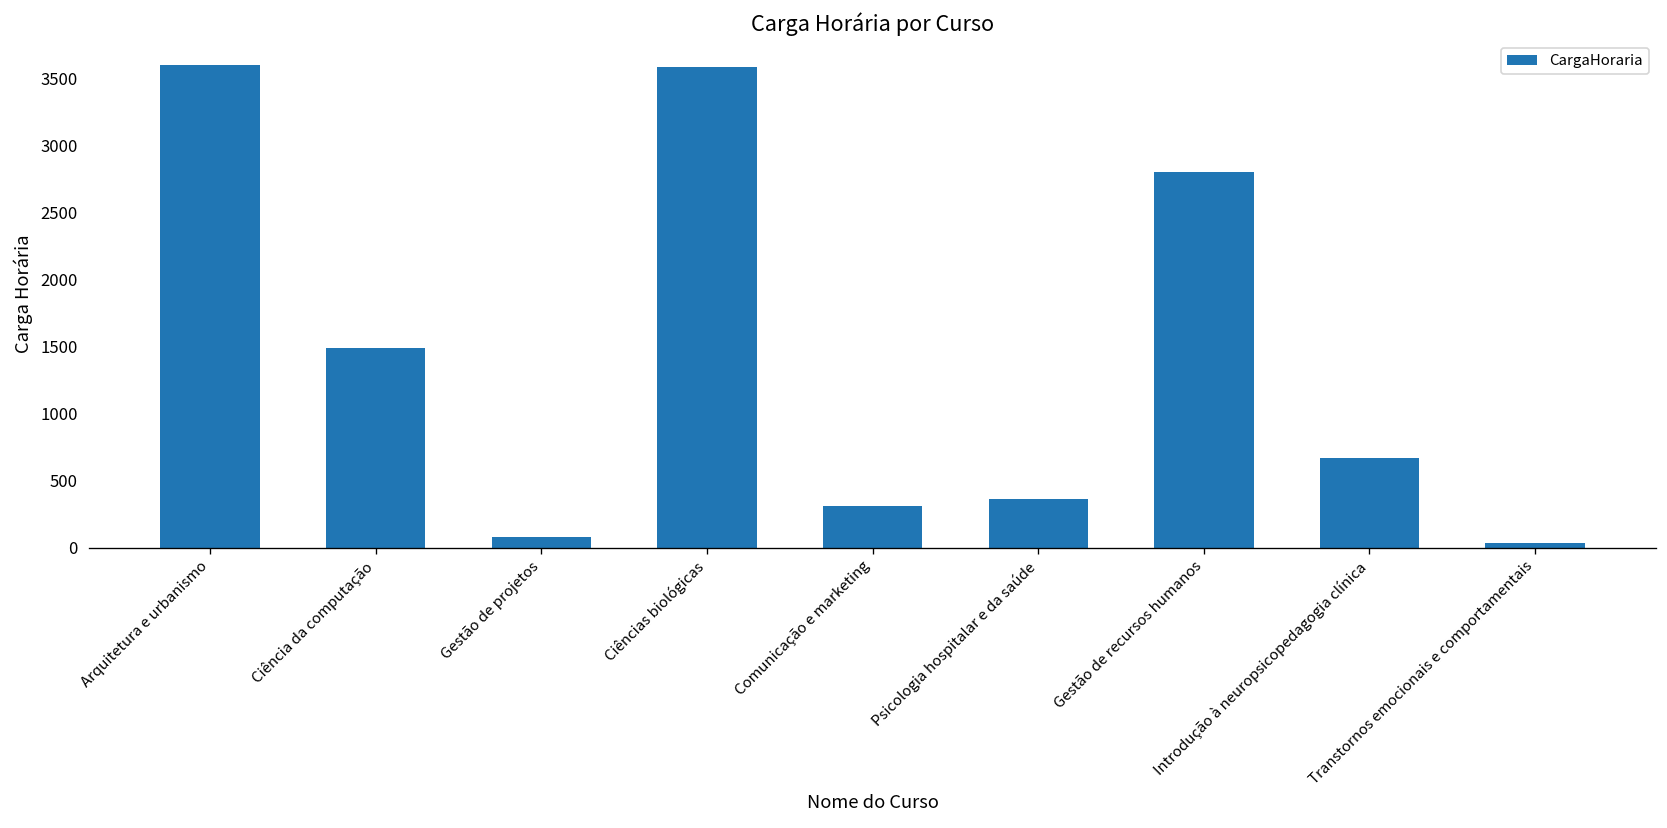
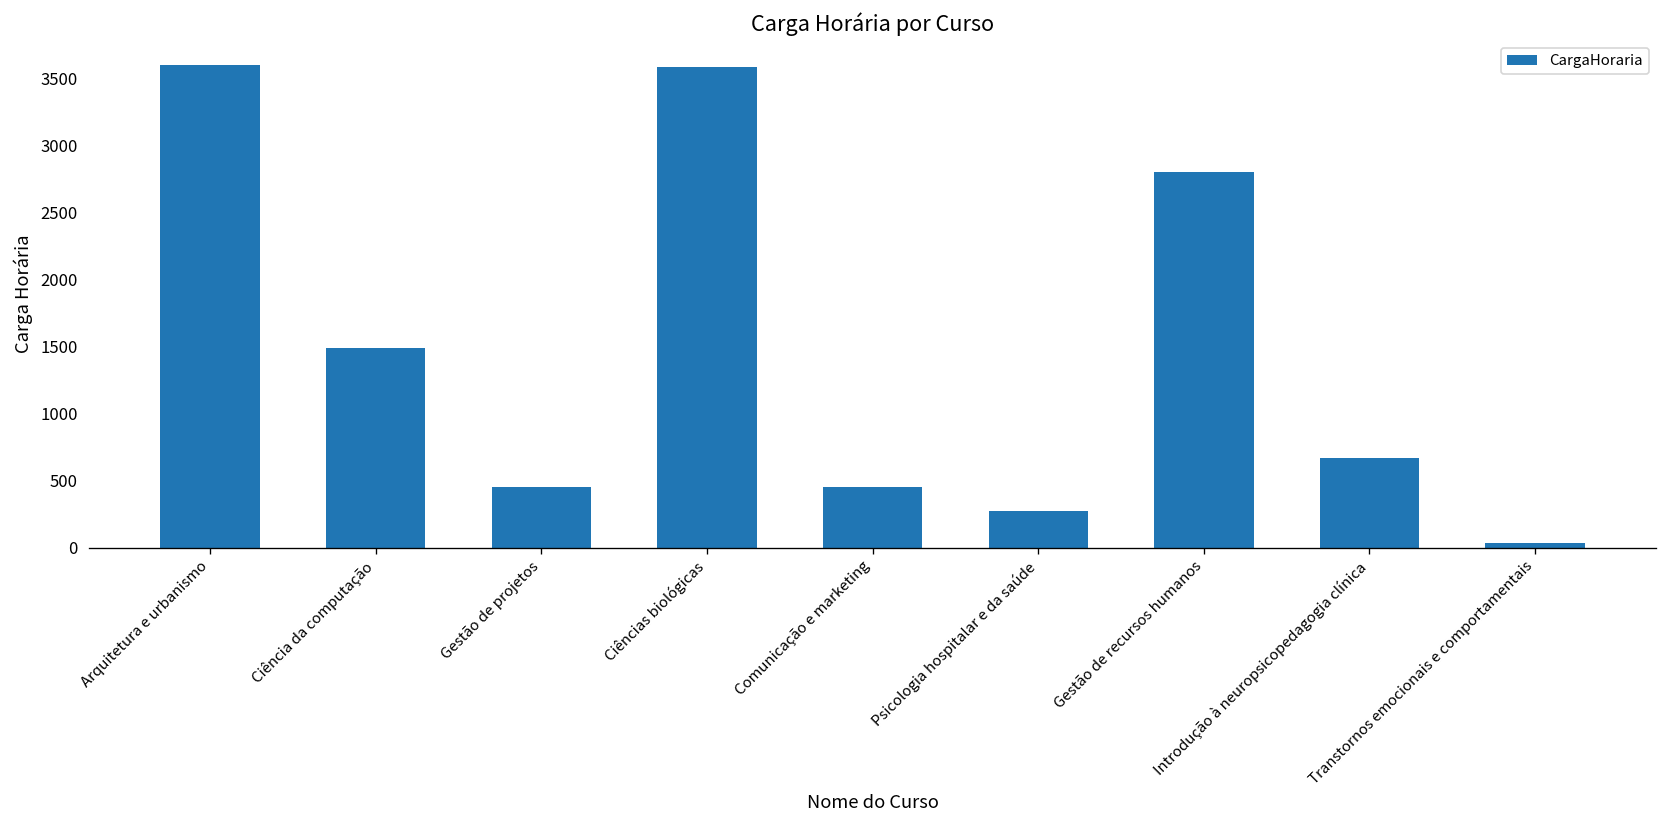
  {
    "Arquitetura e urbanismo": 3600,
    "Ciência da computação": 1490,
-   "Gestão de projetos": 80,
+   "Gestão de projetos": 450,
    "Ciências biológicas": 3590,
-   "Comunicação e marketing": 310,
-   "Psicologia hospitalar e da saúde": 360,
+   "Comunicação e marketing": 450,
+   "Psicologia hospitalar e da saúde": 280,
    "Gestão de recursos humanos": 2800,
    "Introdução à neuropsicopedagogia clínica": 670,
    "Transtornos emocionais e comportamentais": 40
  }
